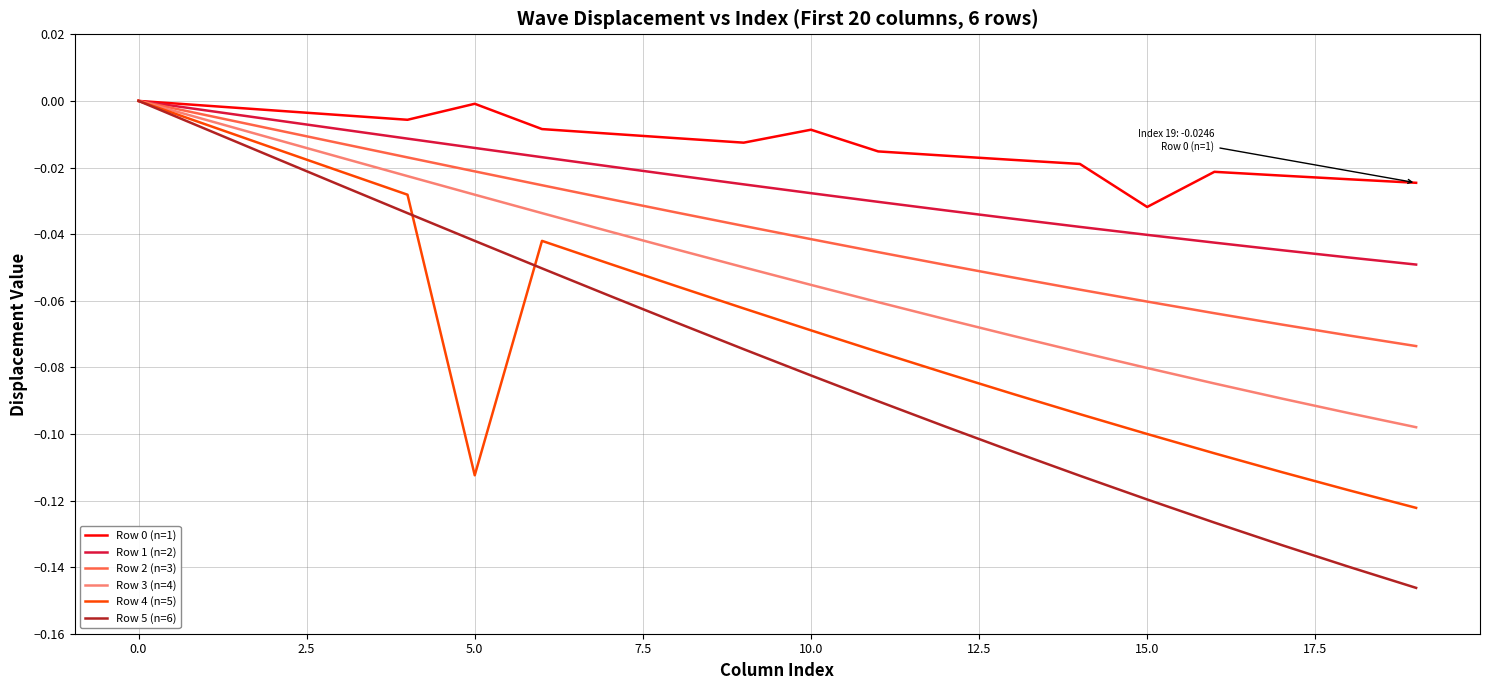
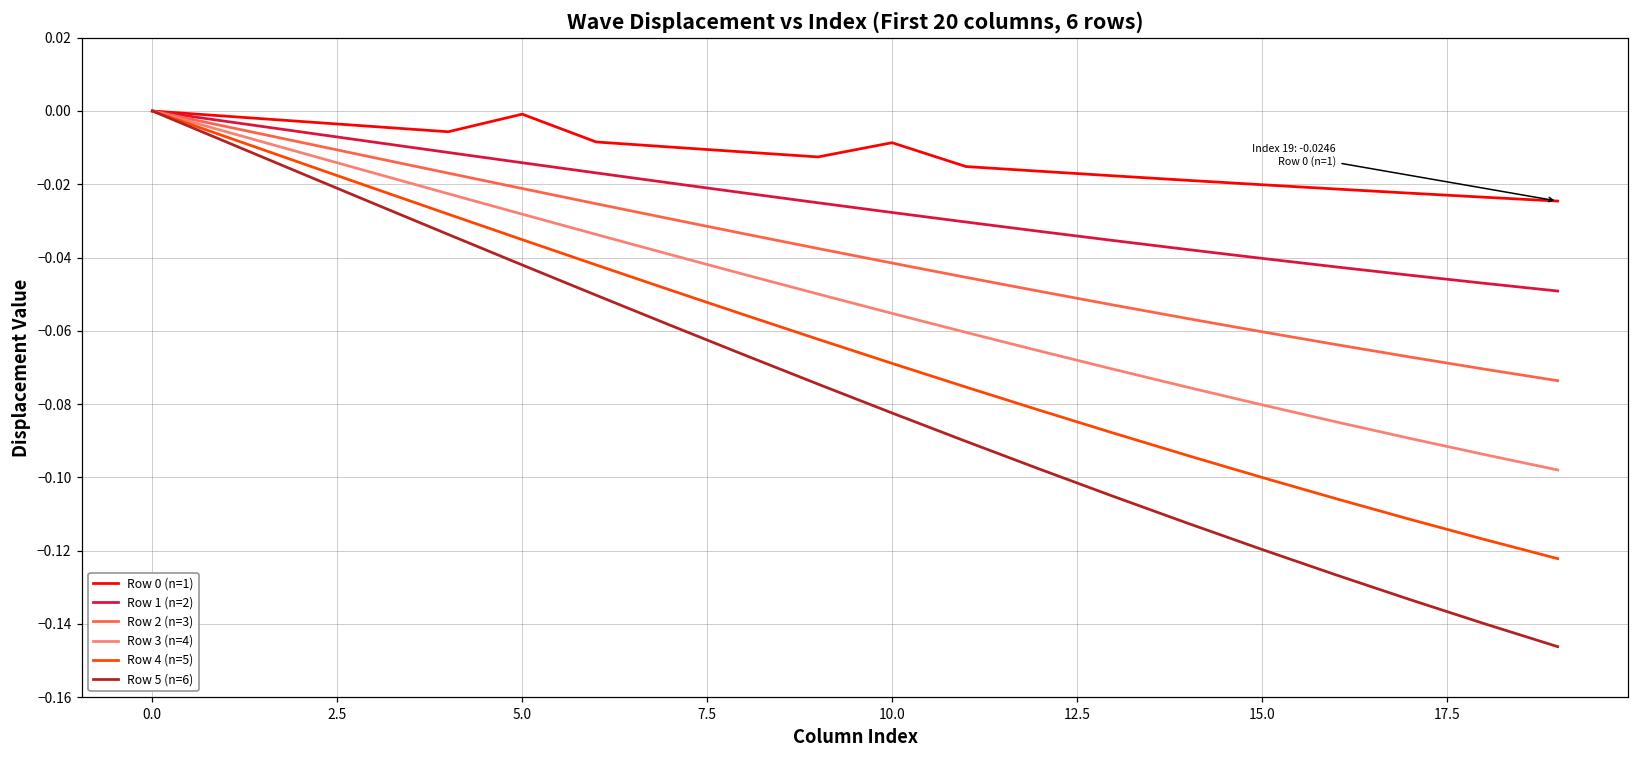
  {
    "Row 0 (n=1)": {
      "5.0": -0.001,
      "10.0": -0.009,
-     "15.0": -0.032
+     "15.0": -0.020
    },
    "Row 4 (n=5)": {
-     "5.0": -0.112,
+     "5.0": -0.035,
      "10.0": -0.069,
      "15.0": -0.100
    }
  }
